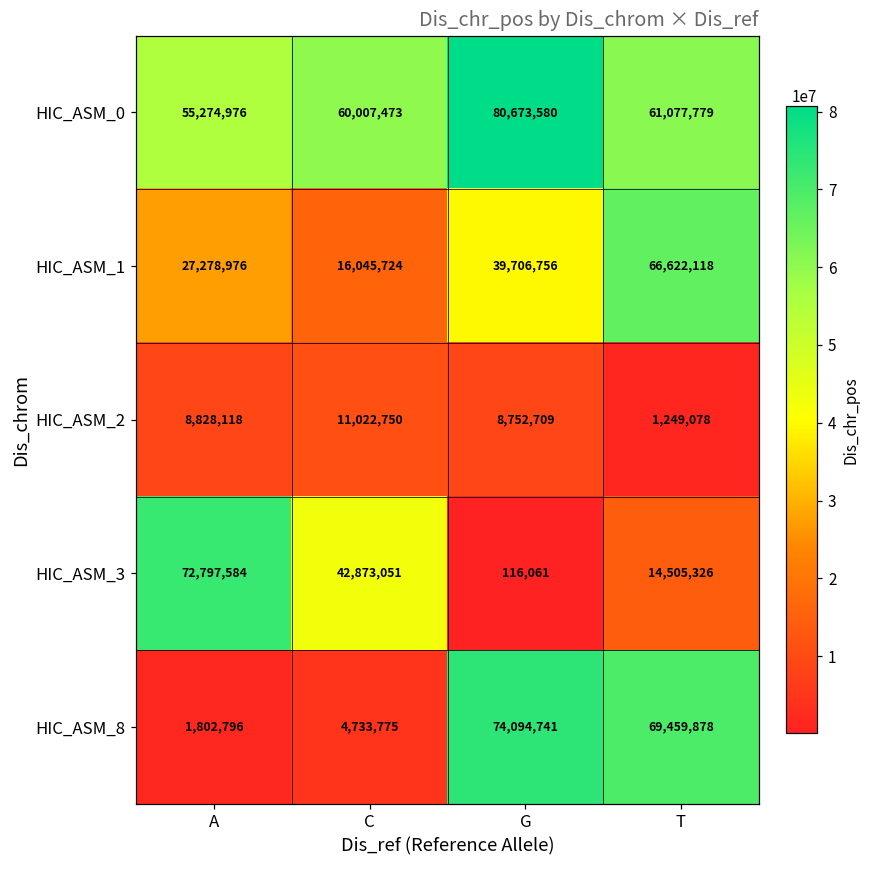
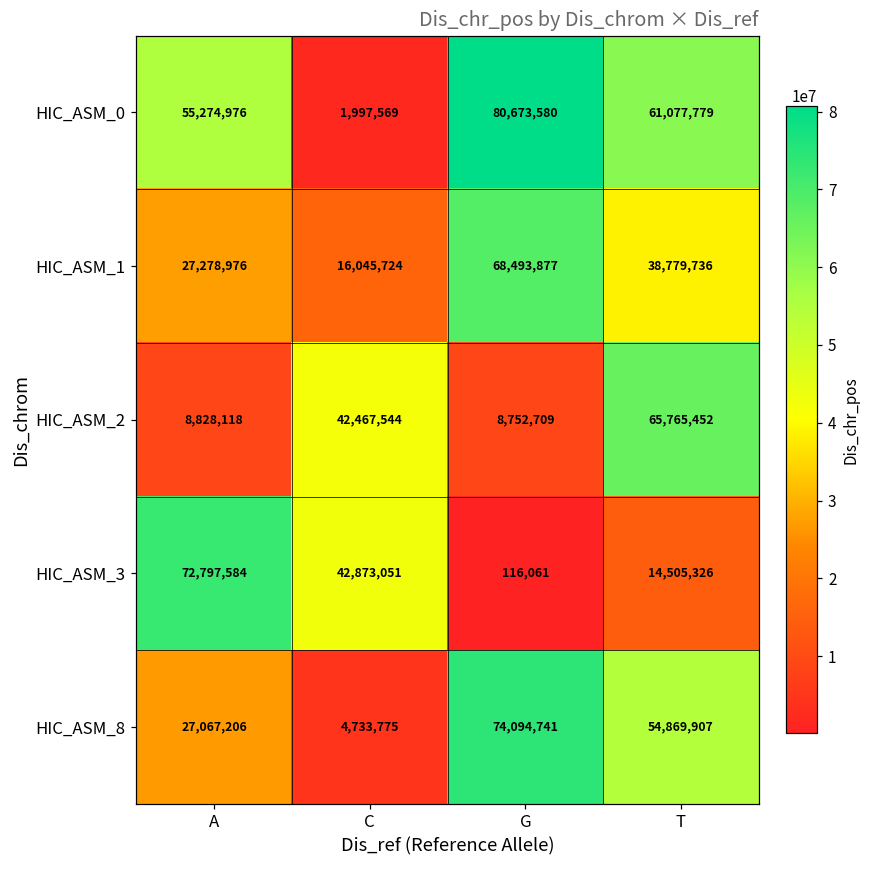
  {
    "HIC_ASM_0": {
      "A": "55,274,976",
-     "C": "60,007,473",
+     "C": "1,997,569",
      "G": "80,673,580",
      "T": "61,077,779"
    },
    "HIC_ASM_1": {
      "A": "27,278,976",
      "C": "16,045,724",
-     "G": "39,706,756",
-     "T": "66,622,118"
+     "G": "68,493,877",
+     "T": "38,779,736"
    },
    "HIC_ASM_2": {
      "A": "8,828,118",
-     "C": "11,022,750",
+     "C": "42,467,544",
      "G": "8,752,709",
-     "T": "1,249,078"
+     "T": "65,765,452"
    },
    "HIC_ASM_3": {
      "A": "72,797,584",
      "C": "42,873,051",
      "G": "116,061",
      "T": "14,505,326"
    },
    "HIC_ASM_8": {
-     "A": "1,802,796",
+     "A": "27,067,206",
      "C": "4,733,775",
      "G": "74,094,741",
-     "T": "69,459,878"
+     "T": "54,869,907"
    }
  }
